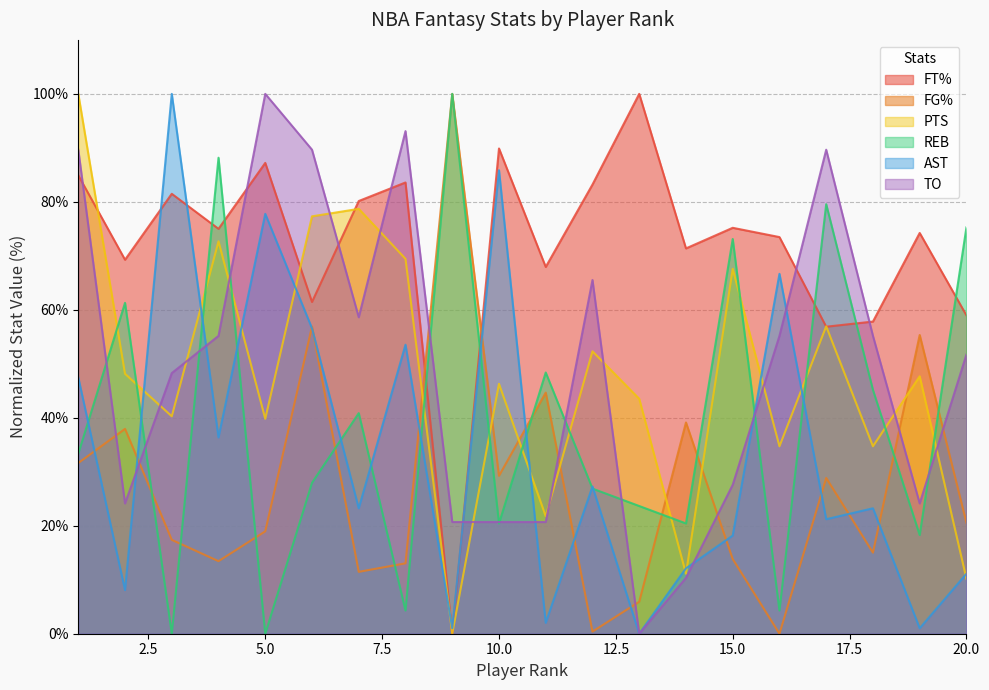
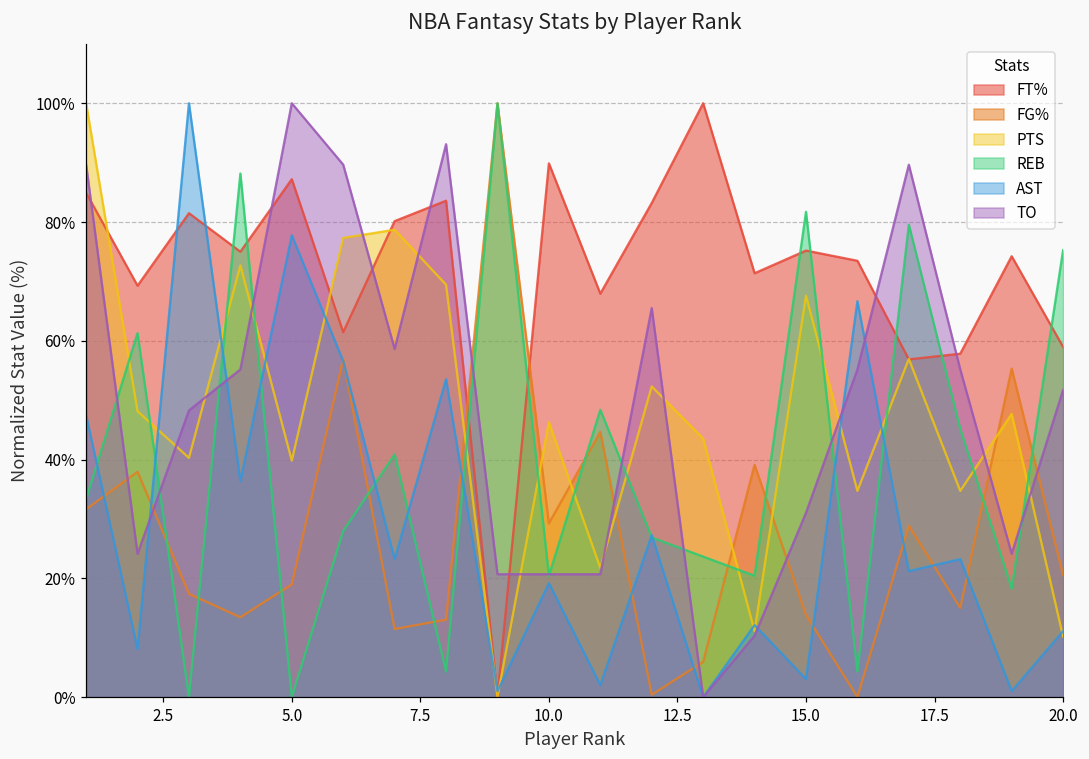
  {
    "PTS": {
      "5.0": "40%",
      "10.0": "46%",
      "15.0": "68%",
      "20.0": "10%"
    },
    "REB": {
      "5.0": "0%",
-     "15.0": "73%",
+     "15.0": "82%",
      "20.0": "75%"
    },
    "AST": {
      "5.0": "78%",
-     "10.0": "86%",
-     "15.0": "18%",
+     "10.0": "19%",
+     "15.0": "3%",
      "20.0": "11%"
    },
    "TO": {
      "5.0": "100%",
-     "15.0": "28%",
+     "15.0": "31%",
      "20.0": "52%"
    }
  }
